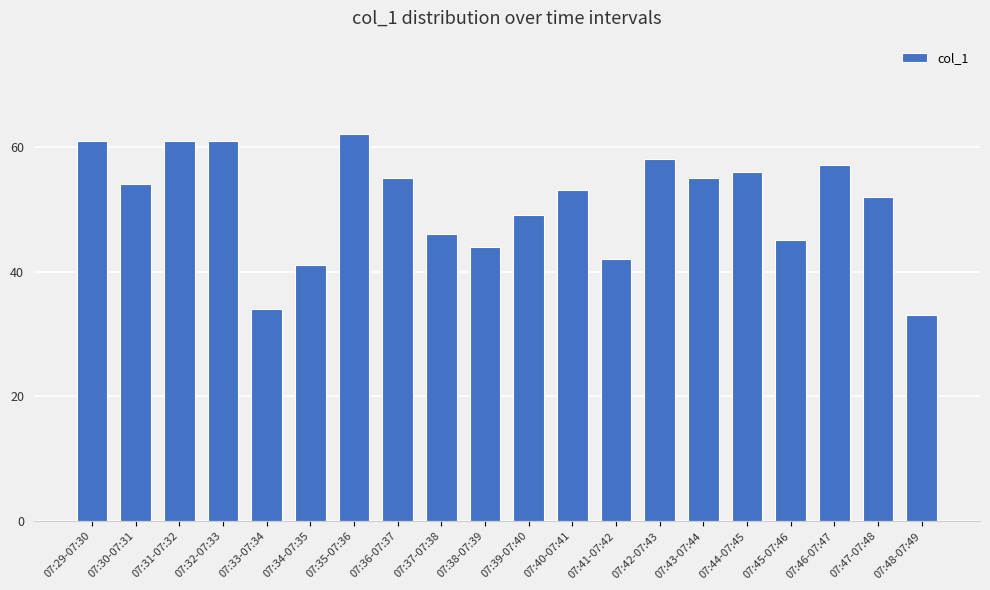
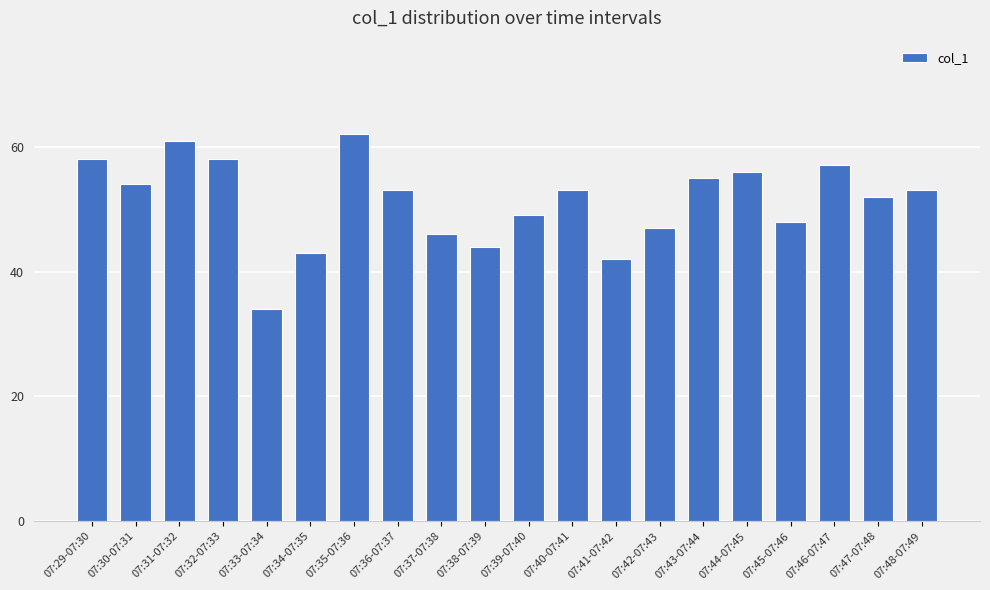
  {
-   "07:29-07:30": 61,
+   "07:29-07:30": 58,
    "07:30-07:31": 54,
    "07:31-07:32": 61,
-   "07:32-07:33": 61,
+   "07:32-07:33": 58,
    "07:33-07:34": 34,
-   "07:34-07:35": 41,
+   "07:34-07:35": 43,
    "07:35-07:36": 62,
-   "07:36-07:37": 55,
+   "07:36-07:37": 53,
    "07:37-07:38": 46,
    "07:38-07:39": 44,
    "07:39-07:40": 49,
    "07:40-07:41": 53,
    "07:41-07:42": 42,
-   "07:42-07:43": 58,
+   "07:42-07:43": 47,
    "07:43-07:44": 55,
    "07:44-07:45": 56,
-   "07:45-07:46": 45,
+   "07:45-07:46": 48,
    "07:46-07:47": 57,
    "07:47-07:48": 52,
-   "07:48-07:49": 33
+   "07:48-07:49": 53
  }
